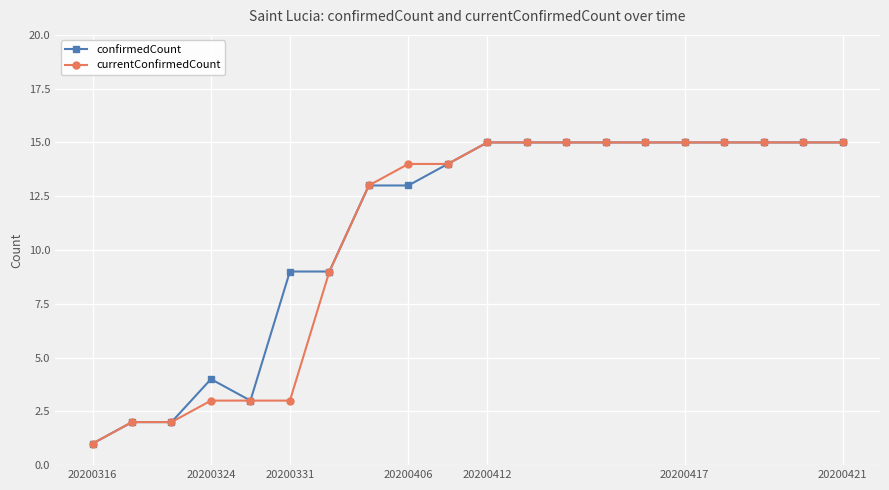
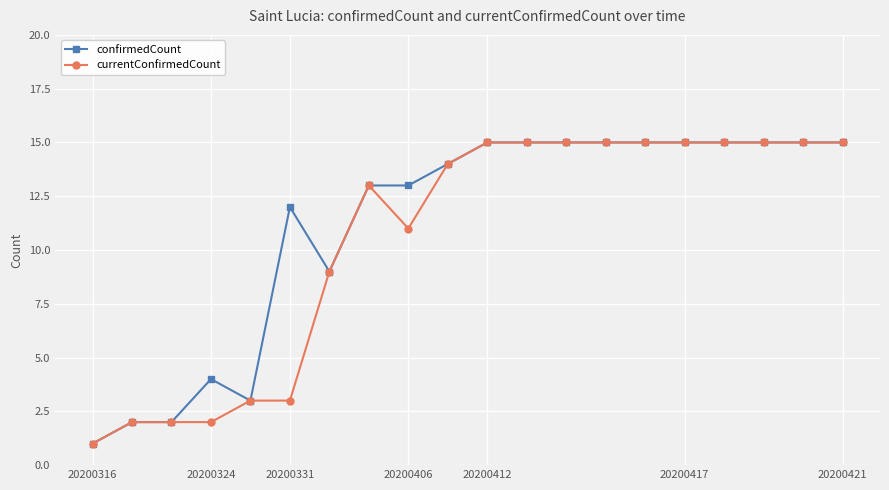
  {
    "confirmedCount": {
      "20200324": 4,
-     "20200331": 9,
+     "20200331": 12,
      "20200406": 13
    },
    "currentConfirmedCount": {
-     "20200324": 3,
+     "20200324": 2,
      "20200331": 3,
-     "20200406": 14
+     "20200406": 11
    }
  }
